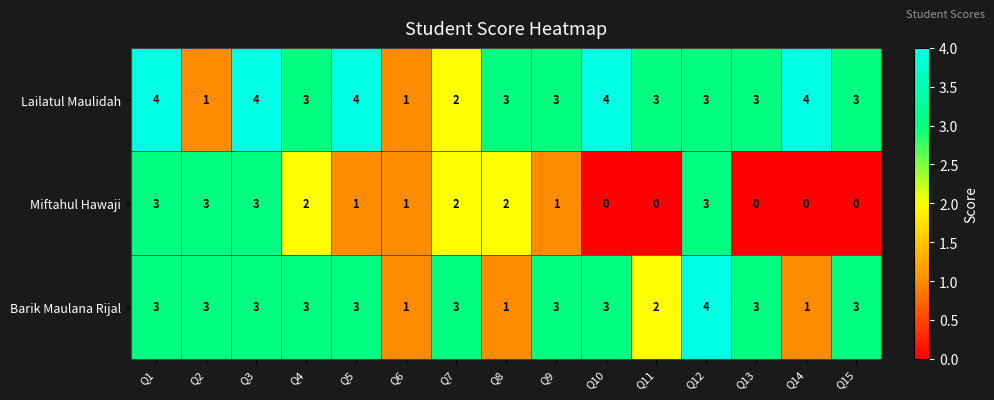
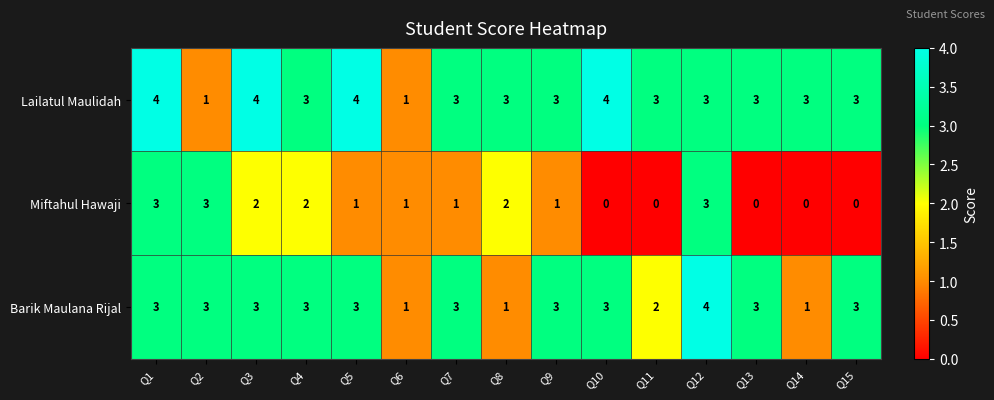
  {
    "Lailatul Maulidah": {
      "Q1": 4,
      "Q2": 1,
      "Q3": 4,
      "Q4": 3,
      "Q5": 4,
      "Q6": 1,
-     "Q7": 2,
+     "Q7": 3,
      "Q8": 3,
      "Q9": 3,
      "Q10": 4,
      "Q11": 3,
      "Q12": 3,
      "Q13": 3,
-     "Q14": 4,
+     "Q14": 3,
      "Q15": 3
    },
    "Miftahul Hawaji": {
      "Q1": 3,
      "Q2": 3,
-     "Q3": 3,
+     "Q3": 2,
      "Q4": 2,
      "Q5": 1,
      "Q6": 1,
-     "Q7": 2,
+     "Q7": 1,
      "Q8": 2,
      "Q9": 1,
      "Q10": 0,
      "Q11": 0,
      "Q12": 3,
      "Q13": 0,
      "Q14": 0,
      "Q15": 0
    },
    "Barik Maulana Rijal": {
      "Q1": 3,
      "Q2": 3,
      "Q3": 3,
      "Q4": 3,
      "Q5": 3,
      "Q6": 1,
      "Q7": 3,
      "Q8": 1,
      "Q9": 3,
      "Q10": 3,
      "Q11": 2,
      "Q12": 4,
      "Q13": 3,
      "Q14": 1,
      "Q15": 3
    }
  }
